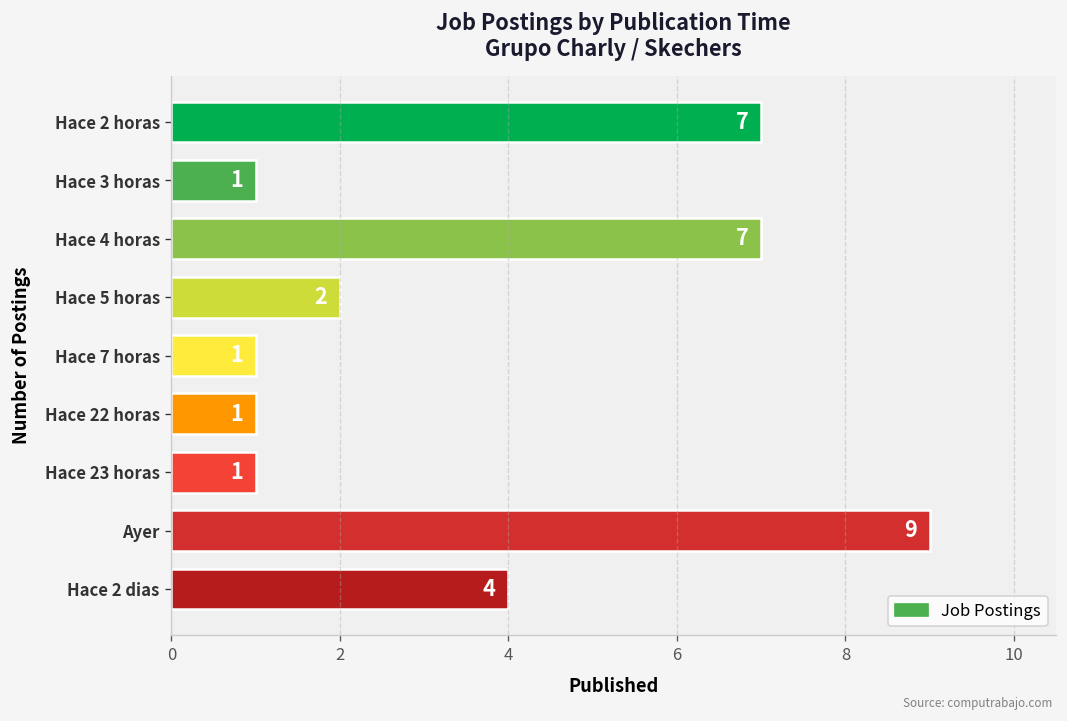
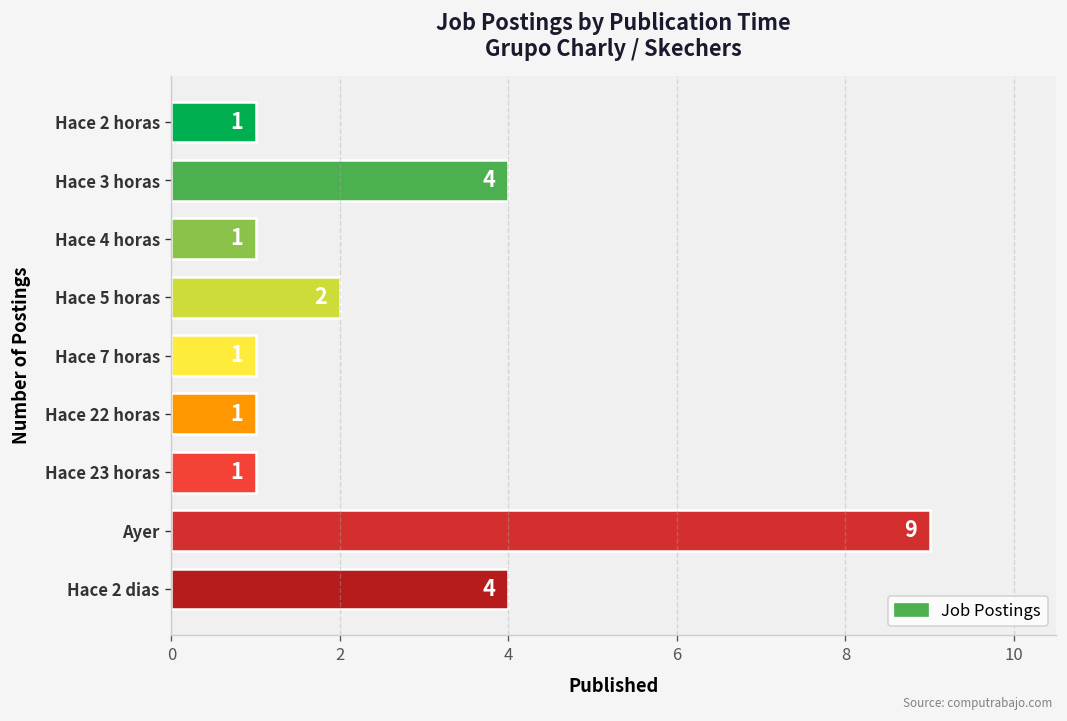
  {
-   "Hace 2 horas": 7,
-   "Hace 3 horas": 1,
-   "Hace 4 horas": 7,
+   "Hace 2 horas": 1,
+   "Hace 3 horas": 4,
+   "Hace 4 horas": 1,
    "Hace 5 horas": 2,
    "Hace 7 horas": 1,
    "Hace 22 horas": 1,
    "Hace 23 horas": 1,
    "Ayer": 9,
    "Hace 2 dias": 4
  }
